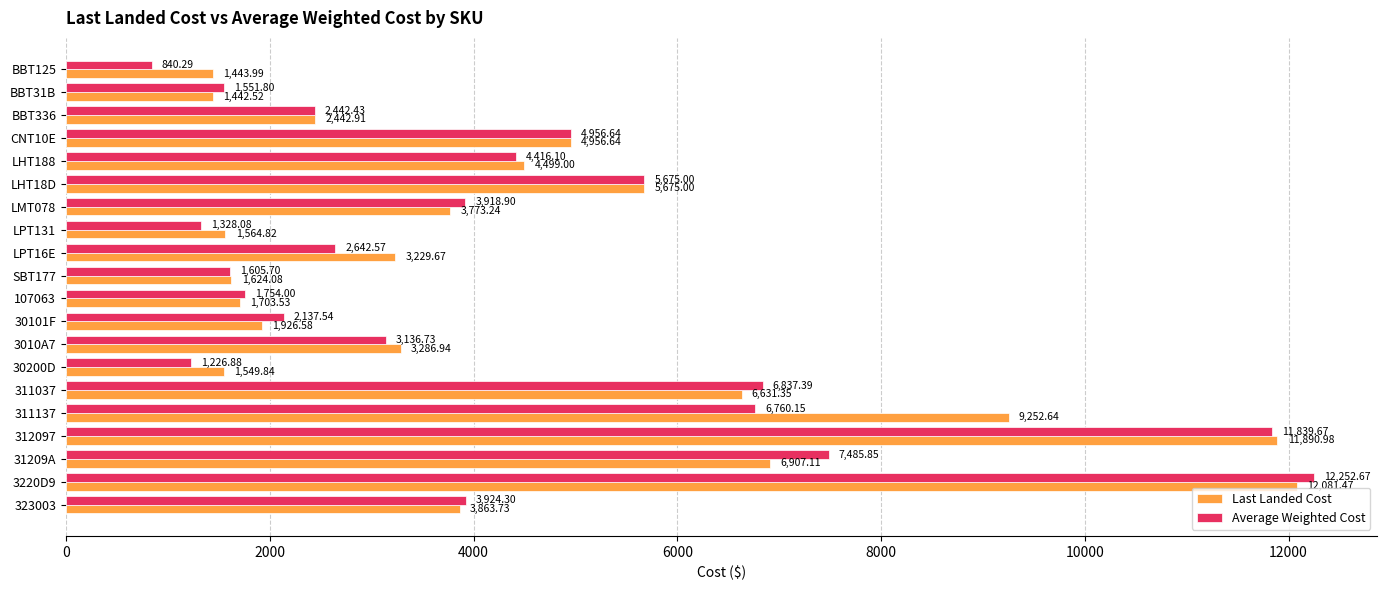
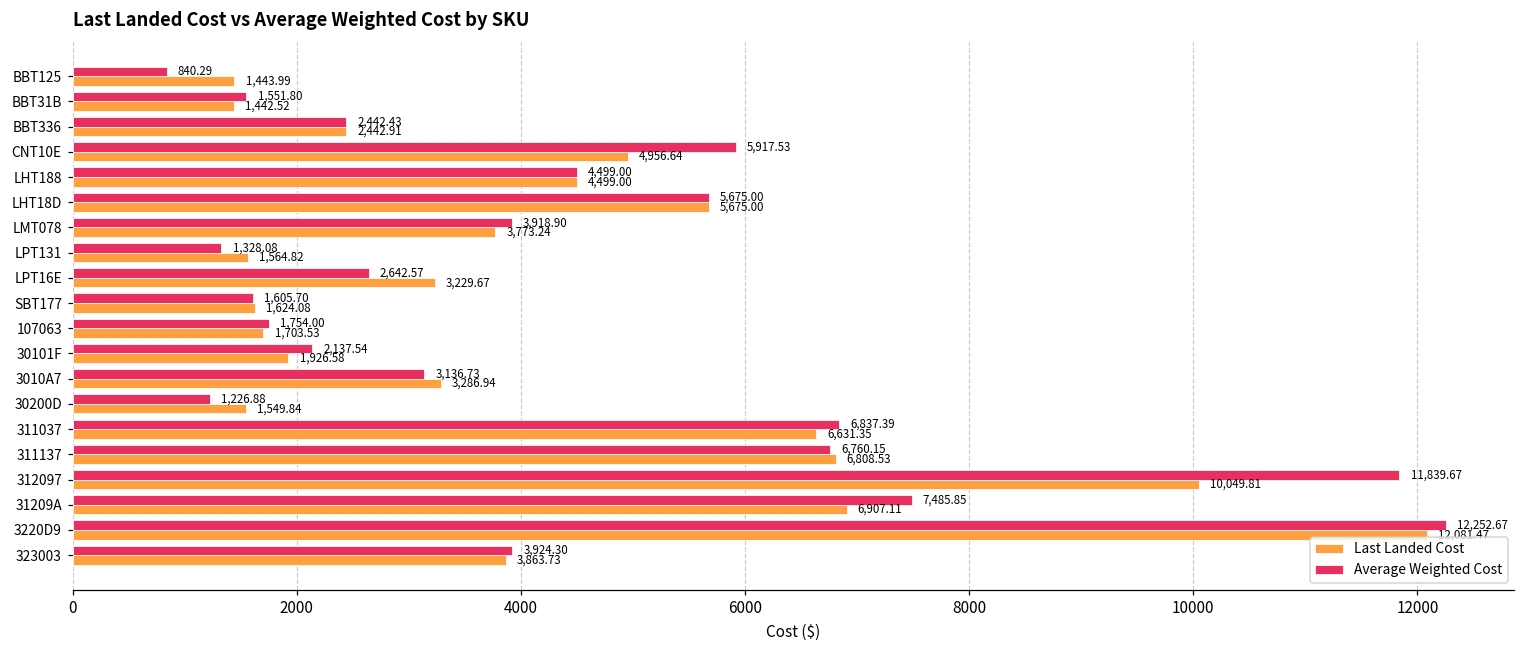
  {
    "Last Landed Cost": {
      "BBT125": "1,443.99",
      "BBT31B": "1,442.52",
      "BBT336": "2,442.91",
      "CNT10E": "4,956.64",
      "LHT188": "4,499.00",
      "LHT18D": "5,675.00",
      "LMT078": "3,773.24",
      "LPT131": "1,564.82",
      "LPT16E": "3,229.67",
      "SBT177": "1,624.08",
      "107063": "1,703.53",
      "30101F": "1,926.58",
      "3010A7": "3,286.94",
      "30200D": "1,549.84",
      "311037": "6,631.35",
-     "311137": "9,252.64",
-     "312097": "11,890.98",
+     "311137": "6,808.53",
+     "312097": "10,049.81",
      "31209A": "6,907.11",
      "323003": "3,863.73"
    },
    "Average Weighted Cost": {
      "BBT125": "840.29",
      "BBT31B": "1,551.80",
      "BBT336": "2,442.43",
-     "CNT10E": "4,956.64",
-     "LHT188": "4,416.10",
+     "CNT10E": "5,917.53",
+     "LHT188": "4,499.00",
      "LHT18D": "5,675.00",
      "LMT078": "3,918.90",
      "LPT131": "1,328.08",
      "LPT16E": "2,642.57",
      "SBT177": "1,605.70",
      "107063": "1,754.00",
      "30101F": "2,137.54",
      "3010A7": "3,136.73",
      "30200D": "1,226.88",
      "311037": "6,837.39",
      "311137": "6,760.15",
      "312097": "11,839.67",
      "31209A": "7,485.85",
      "3220D9": "12,252.67",
      "323003": "3,924.30"
    }
  }
